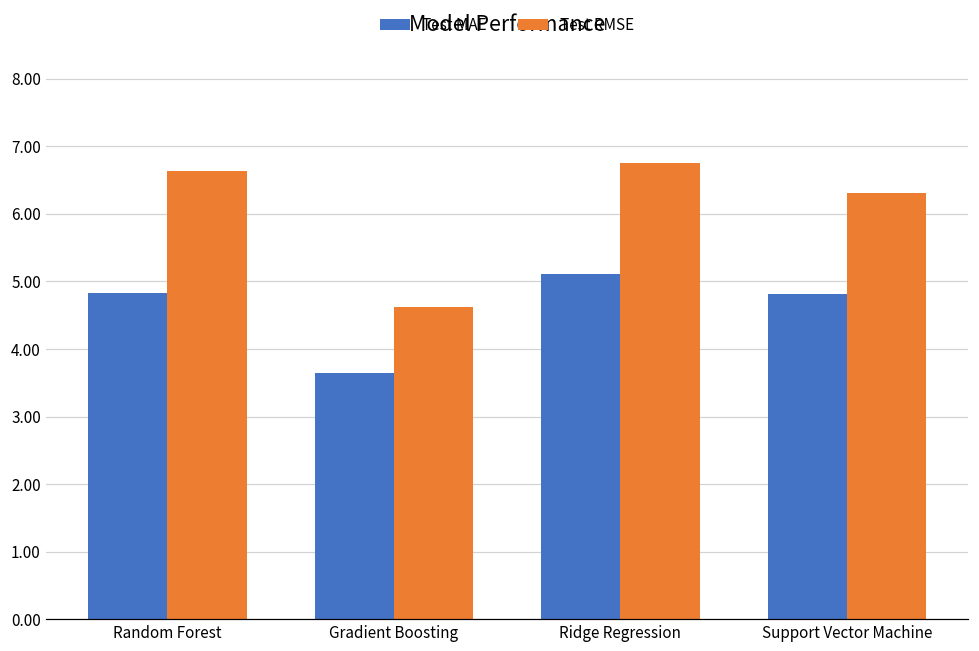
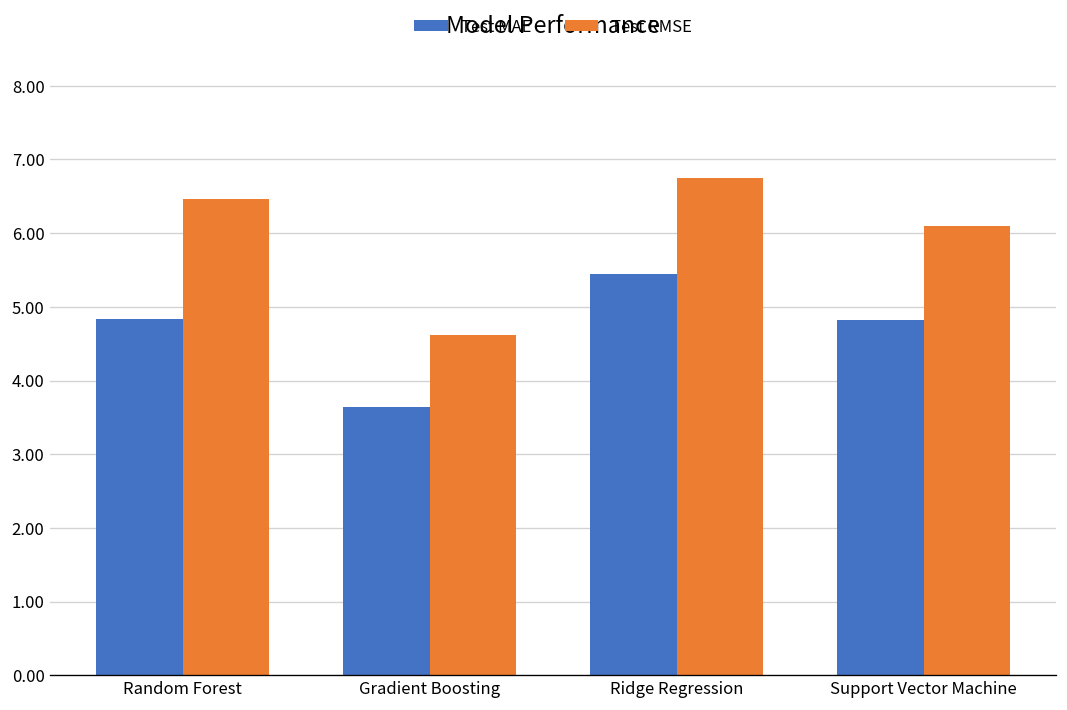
  {
    "Test MAE": {
      "Random Forest": 4.8,
      "Gradient Boosting": 3.6,
-     "Ridge Regression": 5.1,
+     "Ridge Regression": 5.4,
      "Support Vector Machine": 4.8
    },
    "Test RMSE": {
-     "Random Forest": 6.6,
+     "Random Forest": 6.5,
      "Gradient Boosting": 4.6,
      "Ridge Regression": 6.8,
-     "Support Vector Machine": 6.3
+     "Support Vector Machine": 6.1
    }
  }
